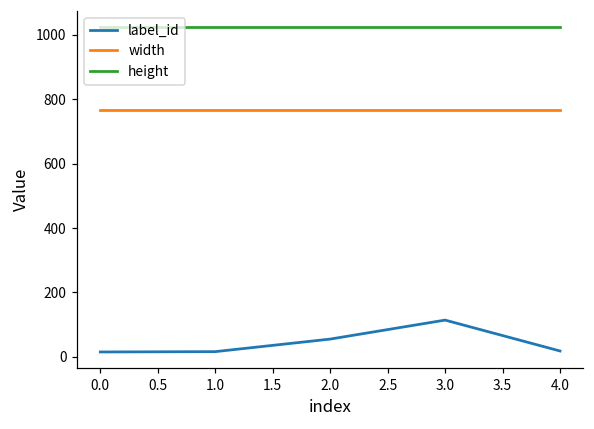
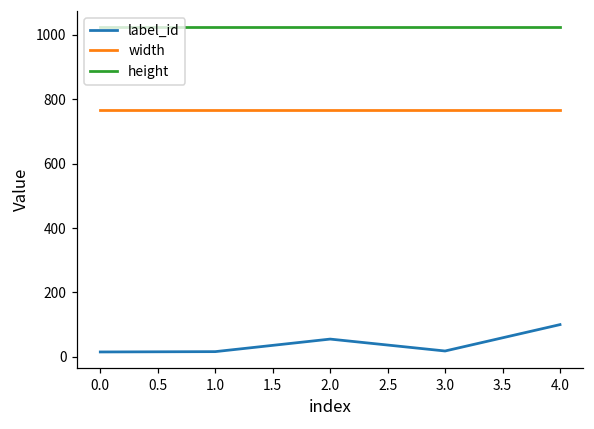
  {
    "label_id": {
      "0.0": 20,
      "1.0": 20,
      "2.0": 60,
-     "3.0": 110,
-     "4.0": 20
+     "3.0": 20,
+     "4.0": 100
    },
    "width": {
      "0.0": 770,
      "1.0": 770,
      "2.0": 770,
      "3.0": 770,
      "4.0": 770
    },
    "height": {
      "1.0": 1020,
      "2.0": 1020,
      "3.0": 1020,
      "4.0": 1020
    }
  }
